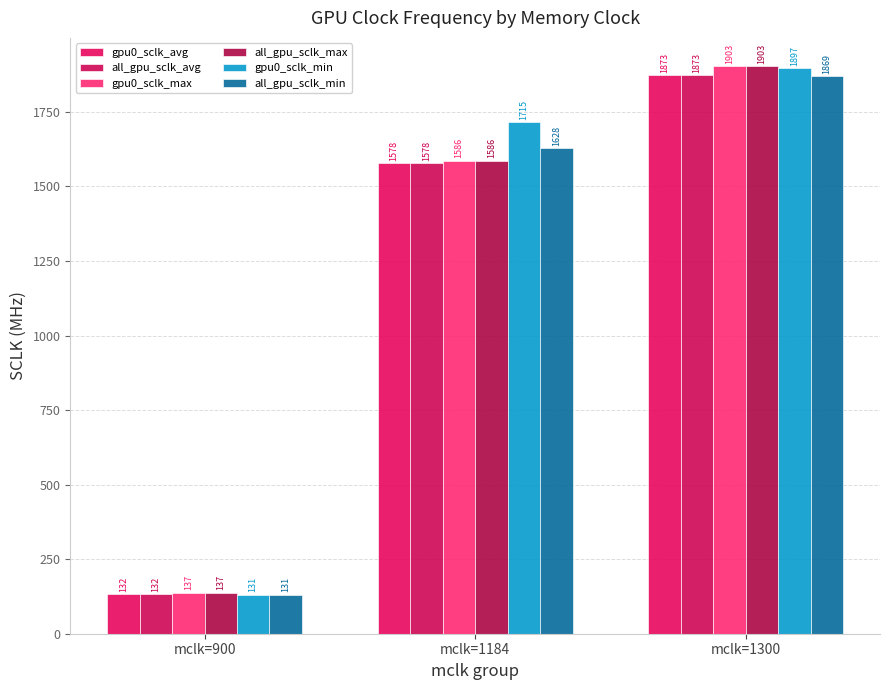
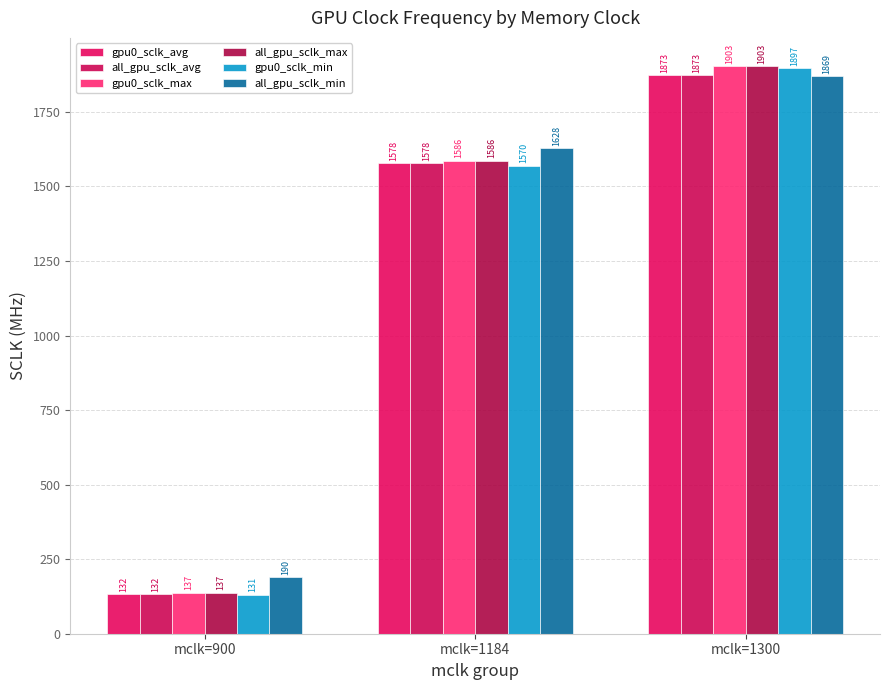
  {
    "gpu0_sclk_min": {
      "mclk=900": 131,
-     "mclk=1184": 1715,
+     "mclk=1184": 1570,
      "mclk=1300": 1897
    },
    "all_gpu_sclk_min": {
-     "mclk=900": 131,
+     "mclk=900": 190,
      "mclk=1184": 1628,
      "mclk=1300": 1869
    }
  }
